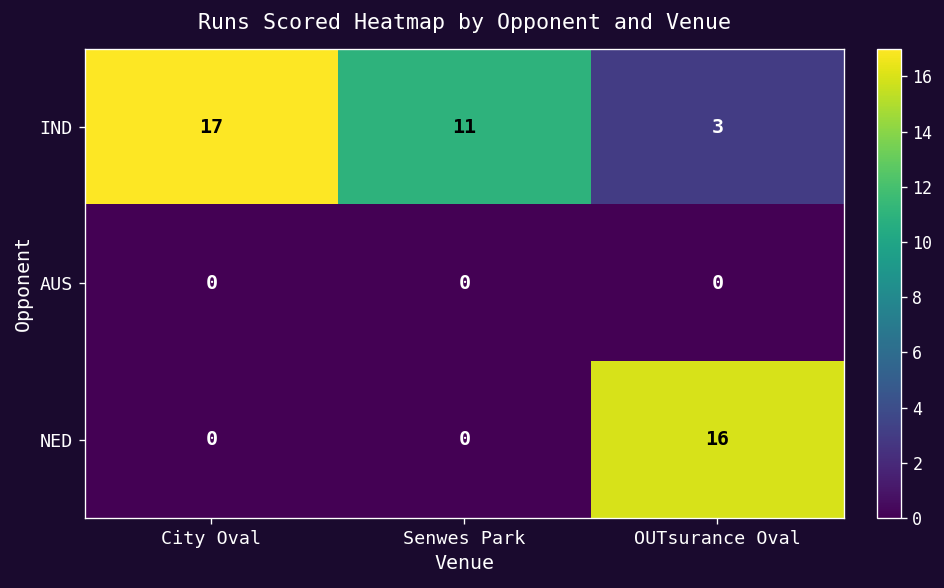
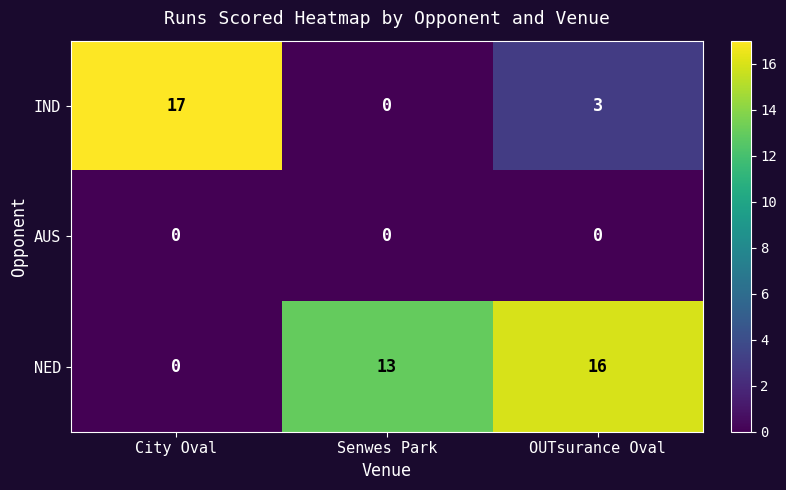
  {
    "IND": {
      "City Oval": 17,
-     "Senwes Park": 11,
+     "Senwes Park": 0,
      "OUTsurance Oval": 3
    },
    "AUS": {
      "City Oval": 0,
      "Senwes Park": 0,
      "OUTsurance Oval": 0
    },
    "NED": {
      "City Oval": 0,
-     "Senwes Park": 0,
+     "Senwes Park": 13,
      "OUTsurance Oval": 16
    }
  }
